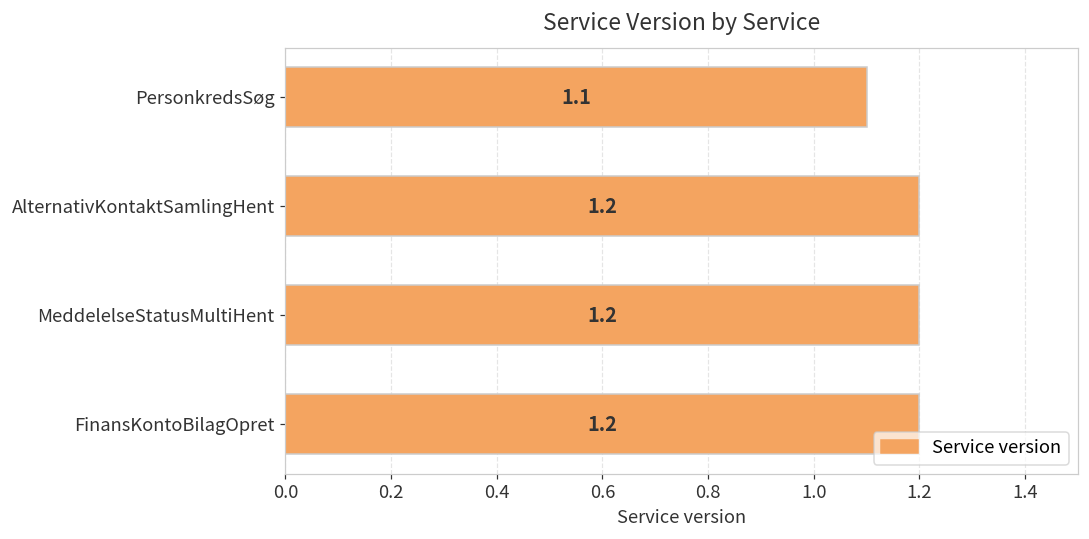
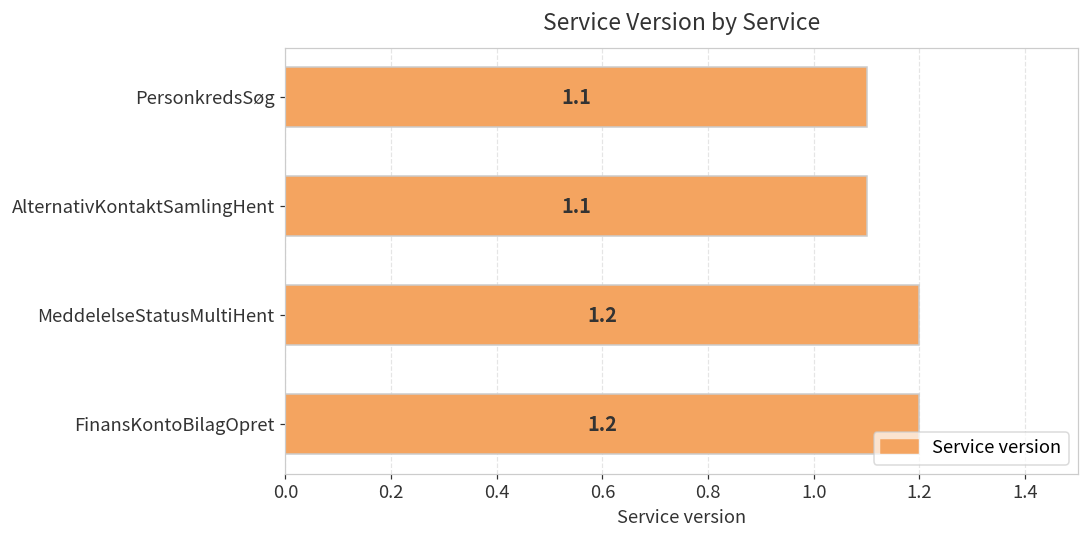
  {
    "PersonkredsSøg": 1.1,
-   "AlternativKontaktSamlingHent": 1.2,
+   "AlternativKontaktSamlingHent": 1.1,
    "MeddelelseStatusMultiHent": 1.2,
    "FinansKontoBilagOpret": 1.2
  }
